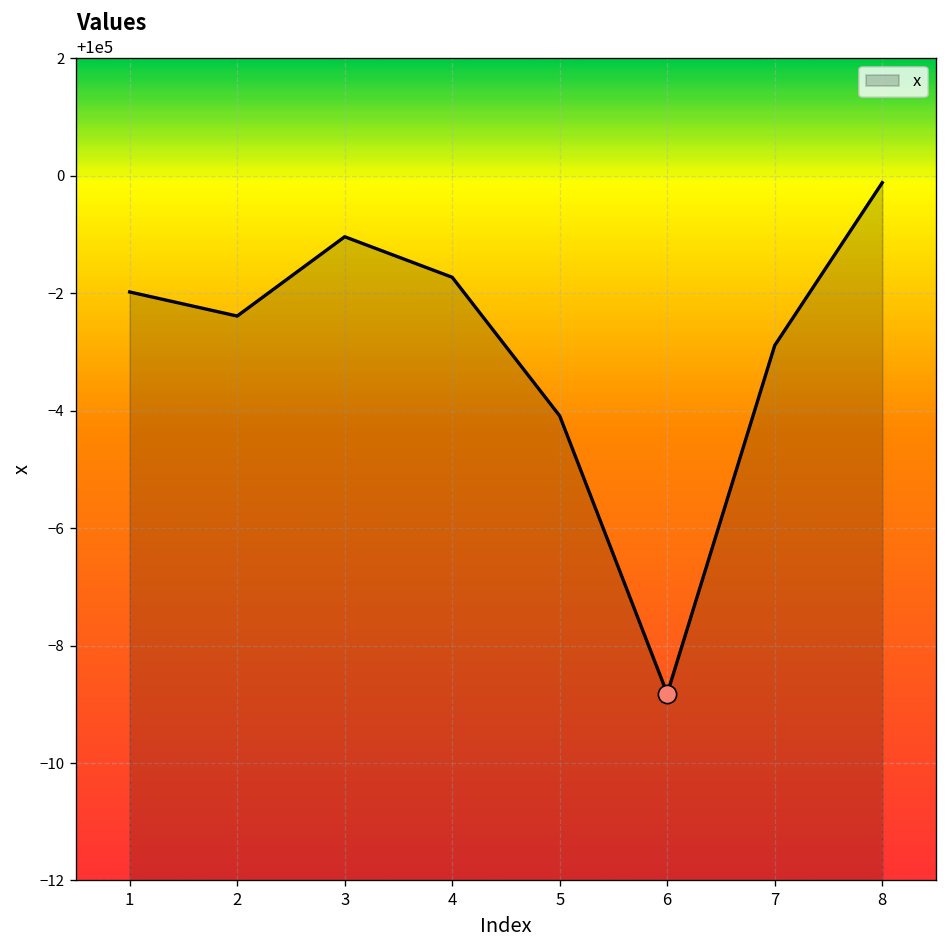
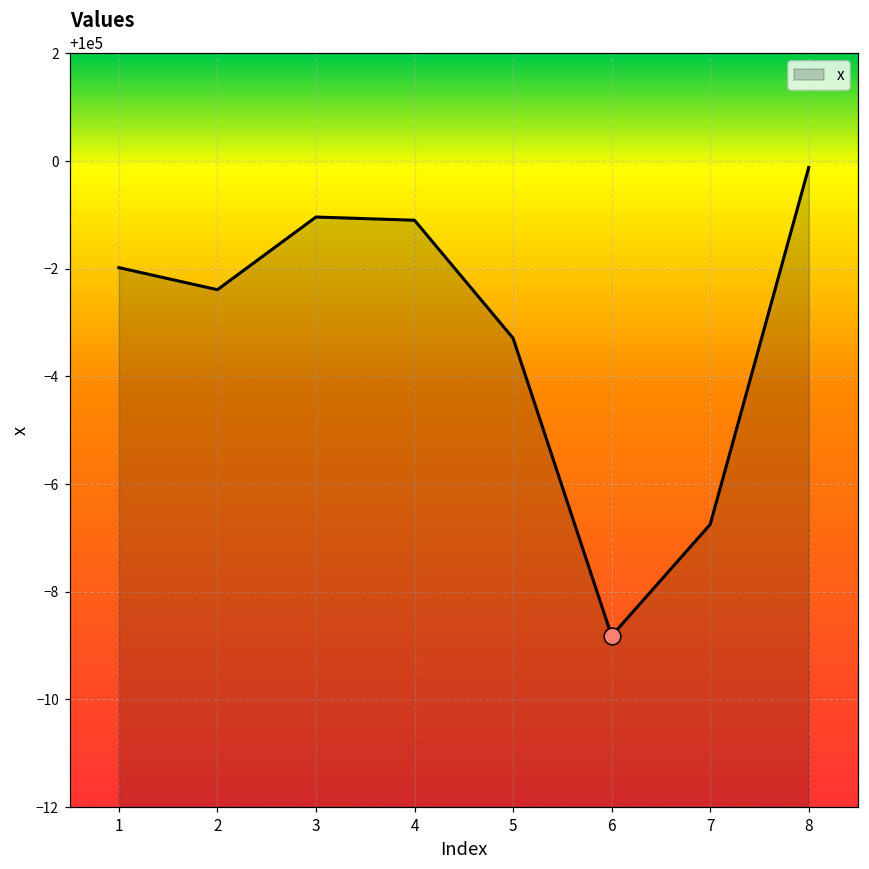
  {
    "x": {
      "1": 99998.0,
      "2": 99997.6,
      "3": 99999.0,
-     "4": 99998.3,
-     "5": 99995.9,
-     "7": 99997.1,
+     "4": 99998.9,
+     "5": 99996.7,
+     "7": 99993.3,
      "8": 99999.9
    }
  }
